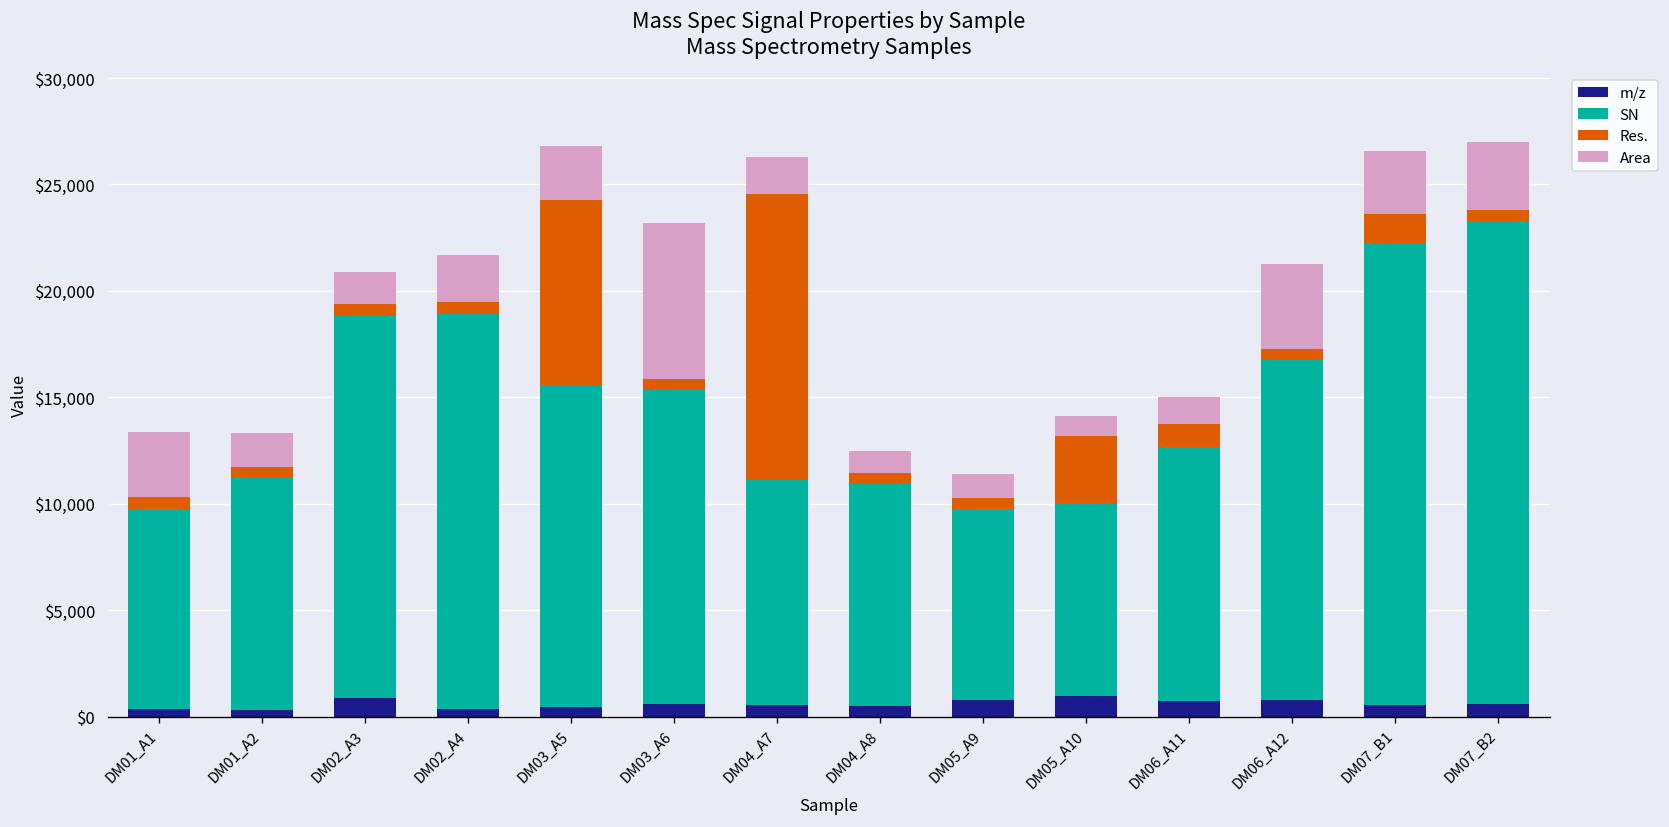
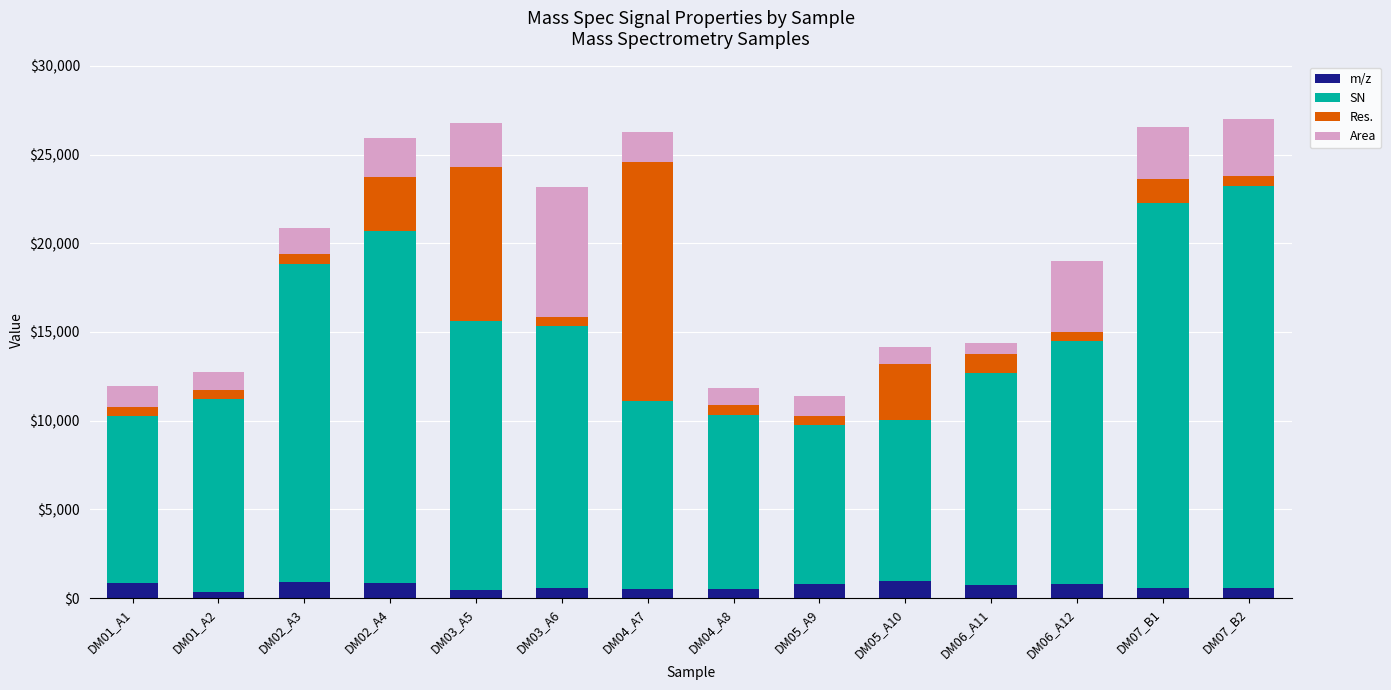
  {
    "m/z": {
-     "DM01_A1": "$400",
+     "DM01_A1": "$900",
      "DM01_A2": "$300",
      "DM02_A3": "$900",
-     "DM02_A4": "$400",
+     "DM02_A4": "$800",
      "DM03_A5": "$400",
      "DM03_A6": "$600",
      "DM04_A7": "$500",
      "DM04_A8": "$500",
      "DM05_A9": "$800",
      "DM05_A10": "$1,000",
      "DM06_A11": "$800",
      "DM06_A12": "$800",
      "DM07_B1": "$600",
      "DM07_B2": "$600"
    },
    "SN": {
      "DM01_A1": "$9,400",
      "DM01_A2": "$10,900",
      "DM02_A3": "$17,900",
-     "DM02_A4": "$18,600",
+     "DM02_A4": "$19,800",
      "DM03_A5": "$15,200",
      "DM03_A6": "$14,800",
      "DM04_A7": "$10,600",
-     "DM04_A8": "$10,400",
+     "DM04_A8": "$9,800",
      "DM05_A9": "$9,000",
      "DM05_A10": "$9,100",
      "DM06_A11": "$11,900",
-     "DM06_A12": "$16,000",
+     "DM06_A12": "$13,700",
      "DM07_B1": "$21,700",
      "DM07_B2": "$22,700"
    },
    "Res.": {
      "DM01_A1": "$500",
      "DM01_A2": "$500",
      "DM02_A3": "$500",
-     "DM02_A4": "$500",
+     "DM02_A4": "$3,100",
      "DM03_A5": "$8,700",
      "DM03_A6": "$500",
      "DM04_A7": "$13,500",
      "DM04_A8": "$500",
      "DM05_A9": "$500",
      "DM05_A10": "$3,100",
      "DM06_A11": "$1,100",
      "DM06_A12": "$500",
      "DM07_B1": "$1,400",
      "DM07_B2": "$500"
    },
    "Area": {
-     "DM01_A1": "$3,100",
-     "DM01_A2": "$1,600",
+     "DM01_A1": "$1,200",
+     "DM01_A2": "$1,000",
      "DM02_A3": "$1,500",
      "DM02_A4": "$2,200",
      "DM03_A5": "$2,500",
      "DM03_A6": "$7,300",
      "DM04_A7": "$1,700",
      "DM04_A8": "$1,000",
      "DM05_A9": "$1,100",
      "DM05_A10": "$1,000",
-     "DM06_A11": "$1,300",
+     "DM06_A11": "$600",
      "DM06_A12": "$4,000",
      "DM07_B1": "$3,000",
      "DM07_B2": "$3,200"
    }
  }
